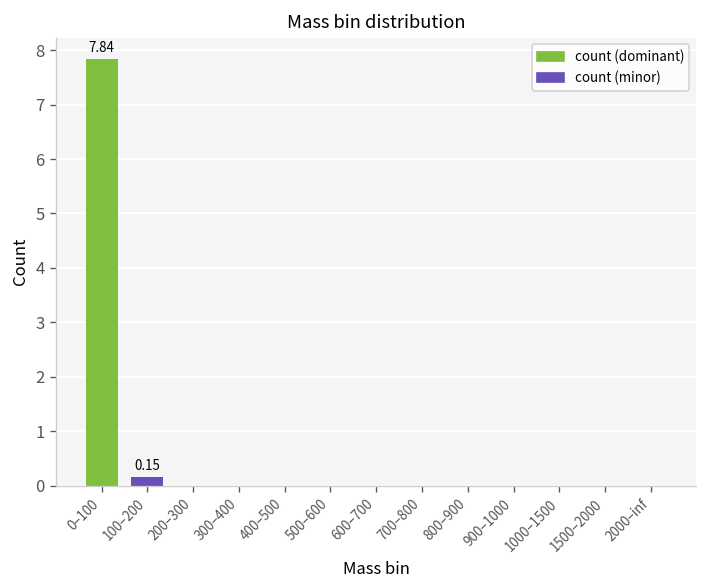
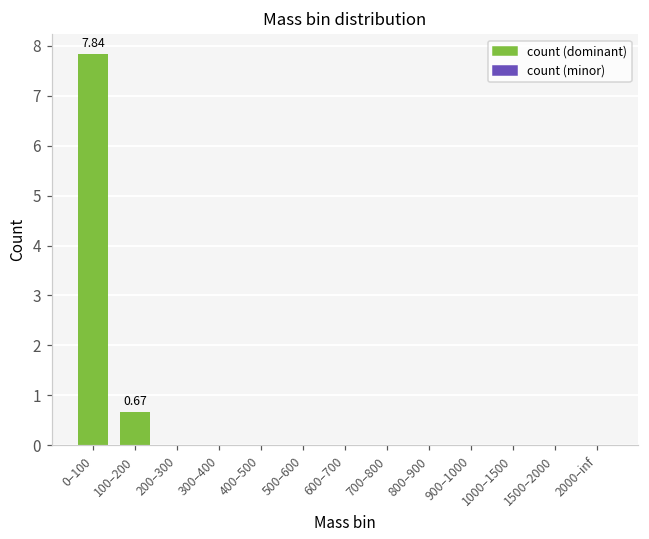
  {
    "0–100": 7.84,
-   "100–200": 0.15
+   "100–200": 0.67
  }
